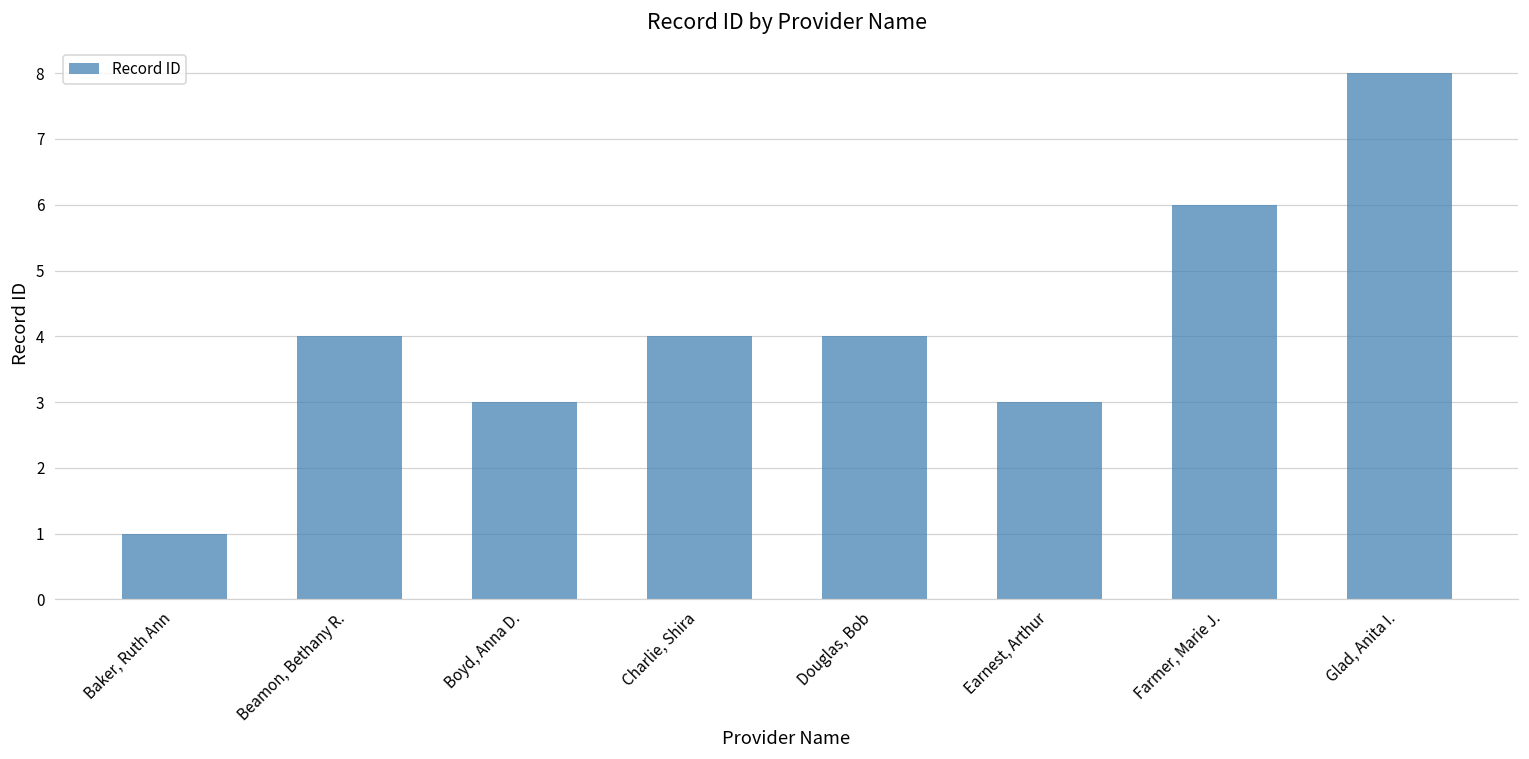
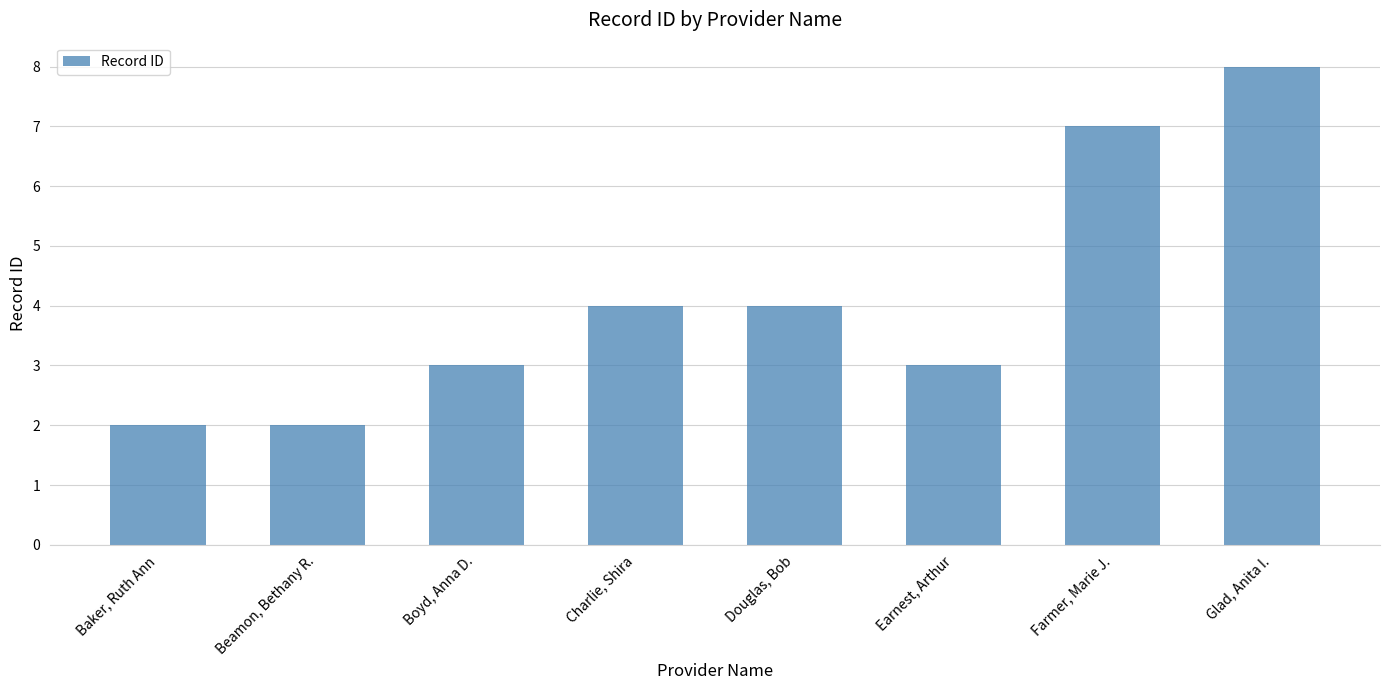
  {
-   "Baker, Ruth Ann": 1,
-   "Beamon, Bethany R.": 4,
+   "Baker, Ruth Ann": 2,
+   "Beamon, Bethany R.": 2,
    "Boyd, Anna D.": 3,
    "Charlie, Shira": 4,
    "Douglas, Bob": 4,
    "Earnest, Arthur": 3,
-   "Farmer, Marie J.": 6,
+   "Farmer, Marie J.": 7,
    "Glad, Anita I.": 8
  }
